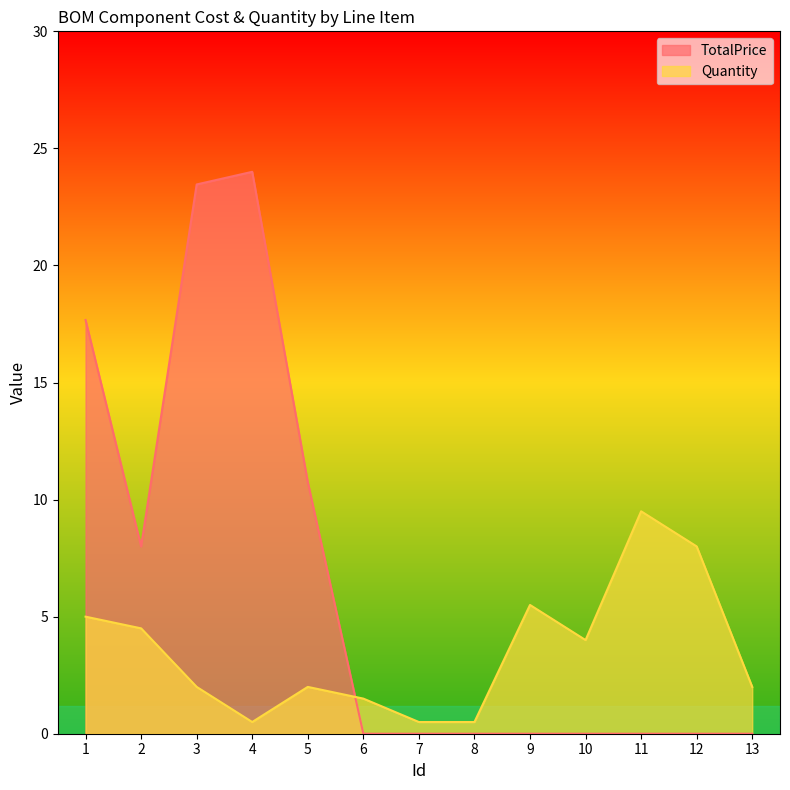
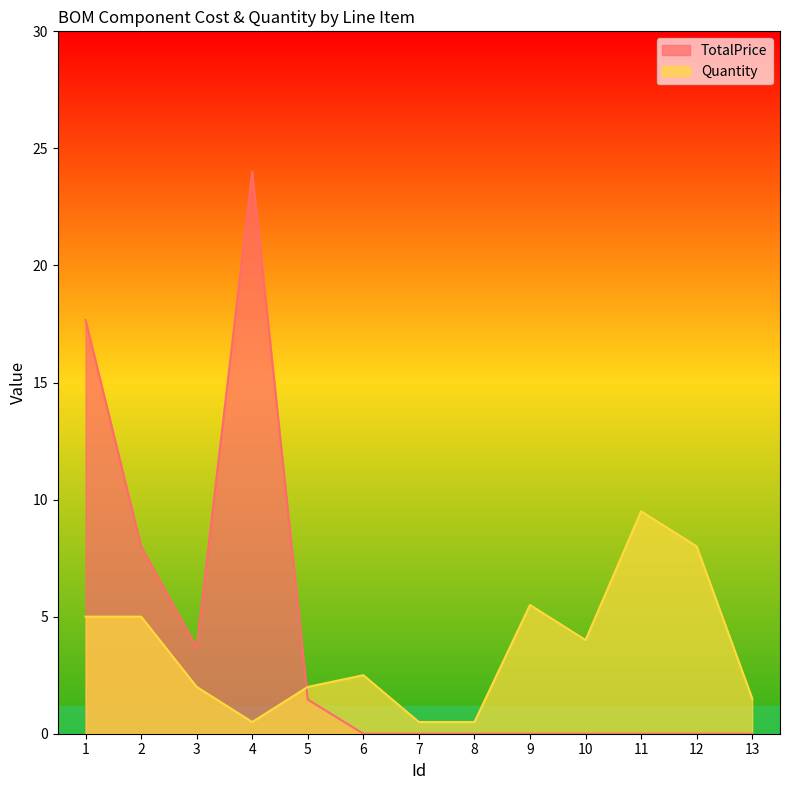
  {
    "TotalPrice": {
      "1": 17.7,
      "2": 8.0,
-     "3": 23.5,
+     "3": 3.7,
      "4": 24.0,
-     "5": 10.8
+     "5": 1.5
    },
    "Quantity": {
      "1": 5.0,
-     "2": 4.5,
+     "2": 5.0,
      "3": 2.0,
      "5": 2.0,
-     "6": 1.5,
+     "6": 2.5,
      "9": 5.5,
      "10": 4.0,
      "11": 9.5,
      "12": 8.0,
-     "13": 2.0
+     "13": 1.5
    }
  }
